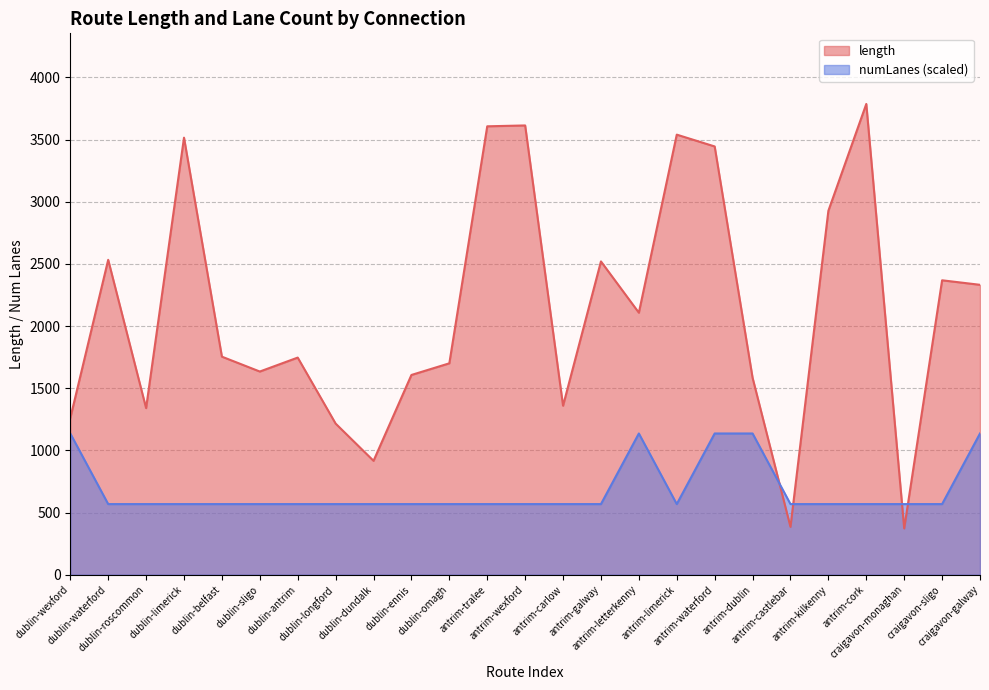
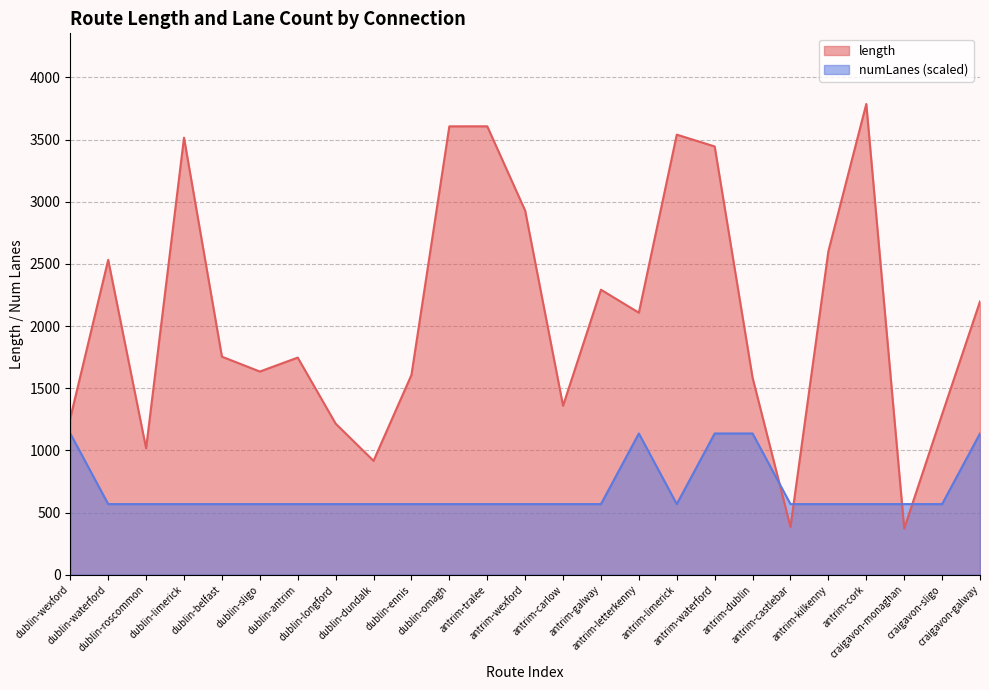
  {
    "length": {
      "dublin-wexford": 1260,
      "dublin-waterford": 2530,
-     "dublin-roscommon": 1340,
+     "dublin-roscommon": 1020,
      "dublin-limerick": 3520,
      "dublin-belfast": 1750,
      "dublin-sligo": 1630,
      "dublin-antrim": 1750,
      "dublin-longford": 1220,
      "dublin-dundalk": 920,
      "dublin-ennis": 1610,
-     "dublin-omagh": 1700,
+     "dublin-omagh": 3610,
      "antrim-tralee": 3610,
-     "antrim-wexford": 3610,
+     "antrim-wexford": 2930,
      "antrim-carlow": 1360,
-     "antrim-galway": 2520,
+     "antrim-galway": 2290,
      "antrim-letterkenny": 2110,
      "antrim-limerick": 3540,
      "antrim-waterford": 3440,
      "antrim-dublin": 1580,
      "antrim-castlebar": 380,
-     "antrim-kilkenny": 2930,
+     "antrim-kilkenny": 2600,
      "antrim-cork": 3790,
      "craigavon-monaghan": 370,
-     "craigavon-sligo": 2370,
-     "craigavon-galway": 2330
+     "craigavon-sligo": 1290,
+     "craigavon-galway": 2200
    },
    "numLanes (scaled)": {
      "dublin-wexford": 1140,
      "dublin-waterford": 570,
      "dublin-roscommon": 570,
      "dublin-limerick": 570,
      "dublin-belfast": 570,
      "dublin-sligo": 570,
      "dublin-antrim": 570,
      "dublin-longford": 570,
      "dublin-dundalk": 570,
      "dublin-ennis": 570,
      "dublin-omagh": 570,
      "antrim-tralee": 570,
      "antrim-wexford": 570,
      "antrim-carlow": 570,
      "antrim-galway": 570,
      "antrim-letterkenny": 1140,
      "antrim-limerick": 570,
      "antrim-waterford": 1140,
      "antrim-dublin": 1140,
      "antrim-castlebar": 570,
      "antrim-kilkenny": 570,
      "antrim-cork": 570,
      "craigavon-monaghan": 570,
      "craigavon-sligo": 570,
      "craigavon-galway": 1140
    }
  }
